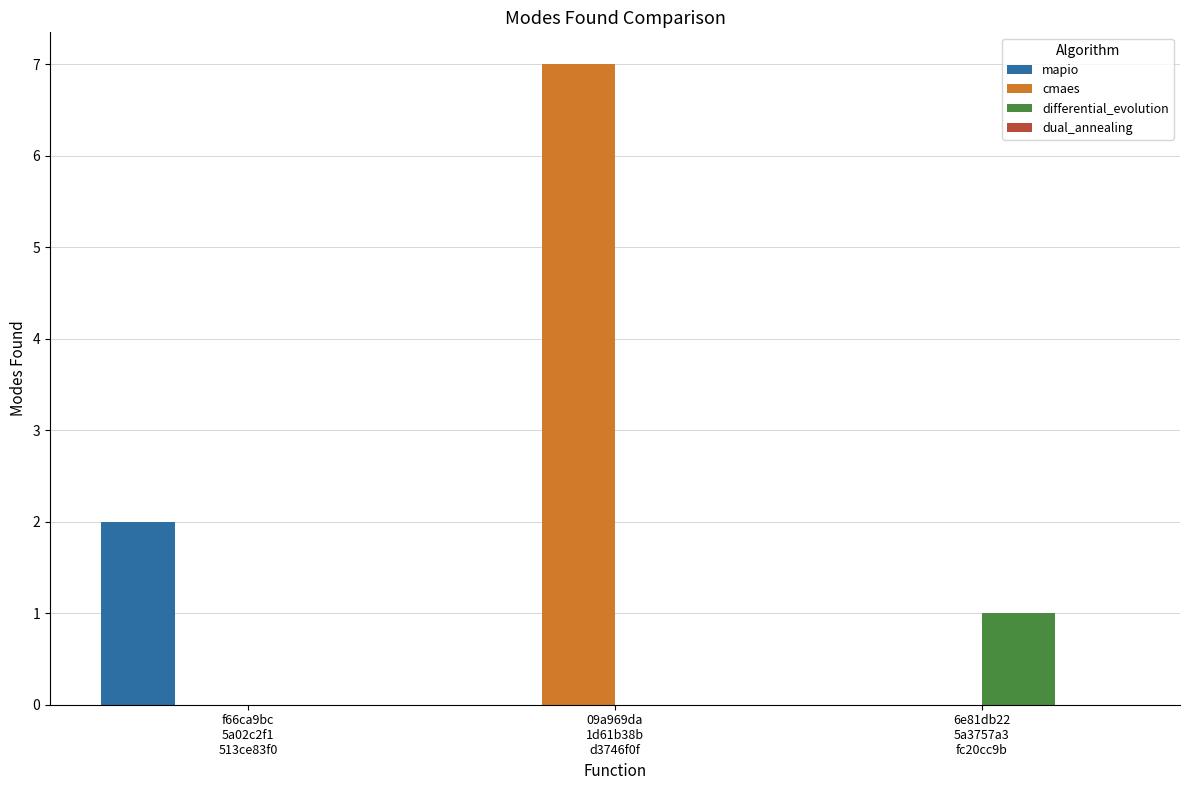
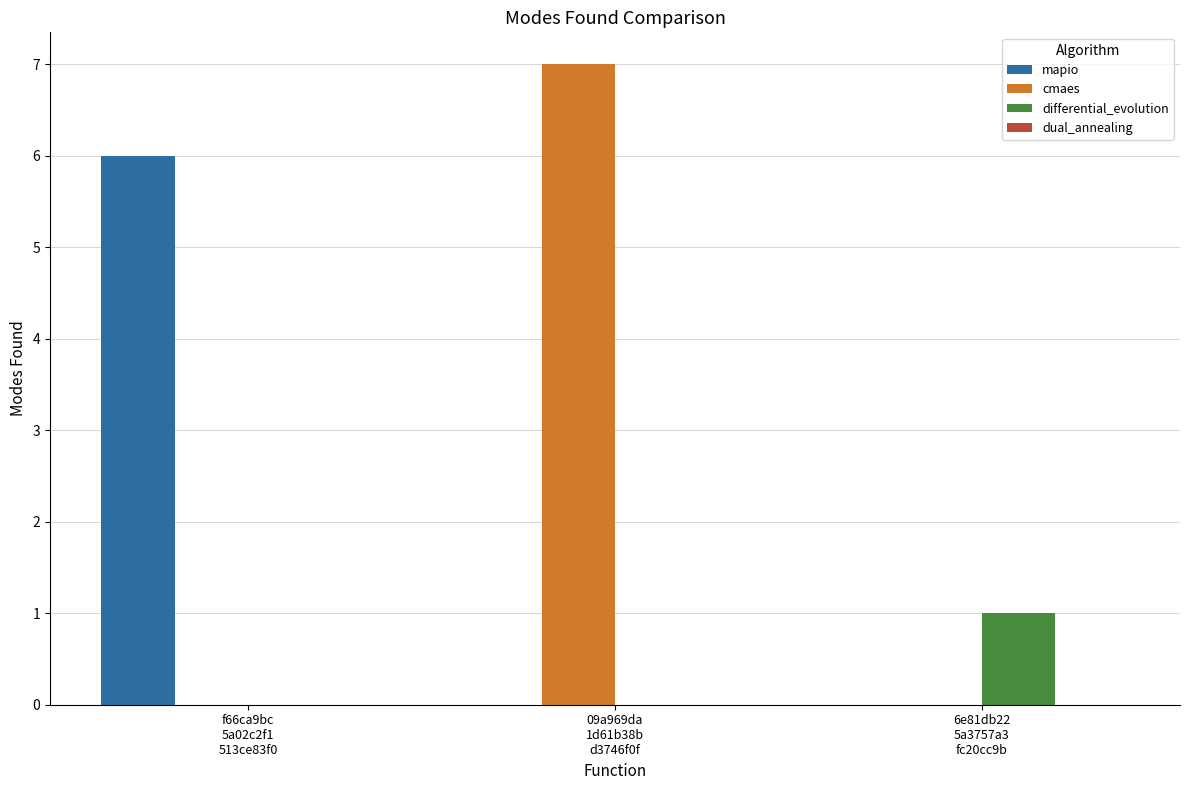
  {
    "mapio": {
-     "f66ca9bc 5a02c2f1 513ce83f0": 2,
+     "f66ca9bc 5a02c2f1 513ce83f0": 6,
      "09a969da 1d61b38b d3746f0f": 0,
      "6e81db22 5a3757a3 fc20cc9b": 0
    },
    "differential_evolution": {
      "f66ca9bc 5a02c2f1 513ce83f0": 0,
      "09a969da 1d61b38b d3746f0f": 0,
      "6e81db22 5a3757a3 fc20cc9b": 1
    }
  }
